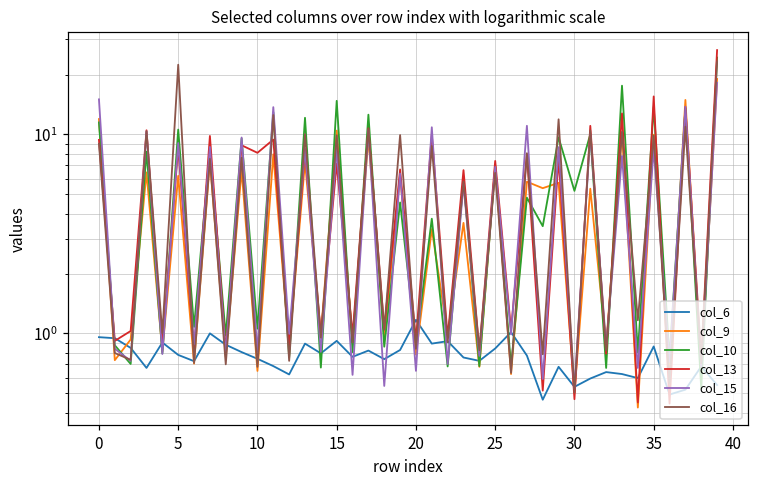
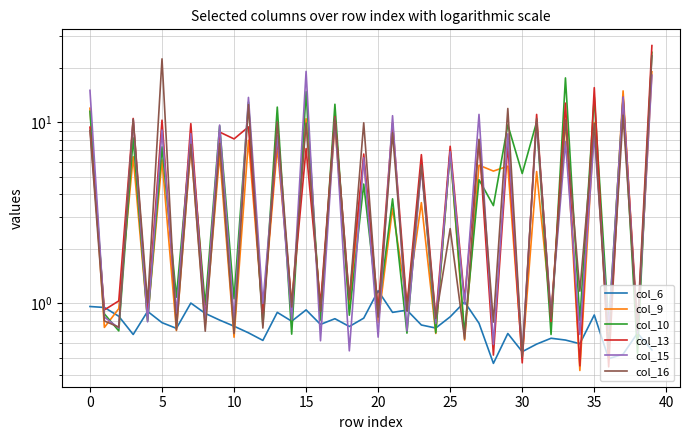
  {
    "col_6": {
      "0": 1.0,
      "5": 0.8,
      "10": 0.75,
      "15": 0.9,
      "20": 1.2,
      "25": 0.8,
      "35": 0.9
    },
    "col_9": {
      "0": 12,
      "5": 6.2,
      "10": 0.65,
      "15": 10,
      "20": 0.8
    },
    "col_10": {
      "0": 11,
-     "5": 11,
+     "5": 7.3,
      "10": 1.1,
      "15": 15,
      "20": 0.9,
      "30": 5.2,
      "35": 14
    },
    "col_13": {
      "0": 9,
-     "5": 9,
+     "5": 10,
      "10": 8,
      "15": 7,
      "20": 0.9,
      "25": 7.4,
      "30": 0.47,
      "35": 16
    },
    "col_15": {
      "0": 15,
      "5": 9,
      "10": 0.8,
-     "15": 8,
+     "15": 19,
      "20": 0.65,
      "35": 8
    },
    "col_16": {
      "0": 9,
      "5": 22,
      "10": 0.7,
      "15": 10,
      "20": 0.8,
-     "25": 6.4
+     "25": 2.6
    }
  }
